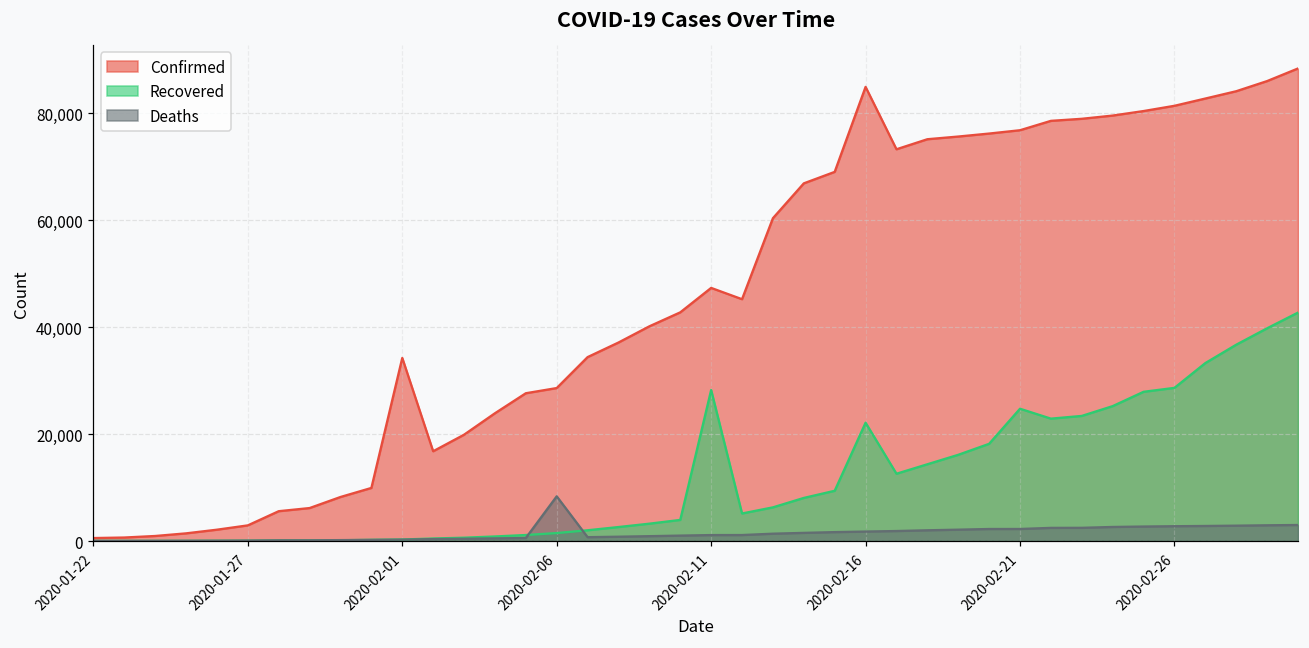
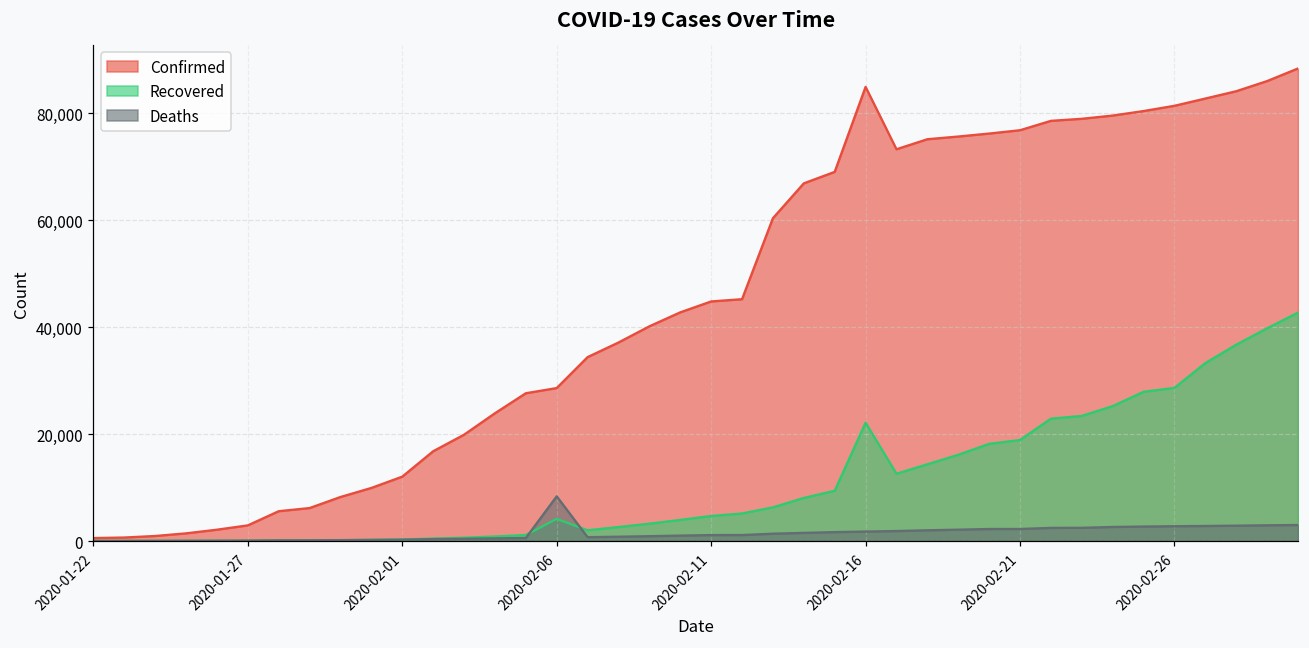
  {
    "Confirmed": {
      "2020-01-22": "1,000",
      "2020-01-27": "3,000",
-     "2020-02-01": "34,000",
+     "2020-02-01": "12,000",
      "2020-02-06": "29,000",
-     "2020-02-11": "47,000",
+     "2020-02-11": "45,000",
      "2020-02-16": "85,000",
      "2020-02-21": "77,000",
      "2020-02-26": "81,000"
    },
    "Recovered": {
-     "2020-02-06": "1,000",
-     "2020-02-11": "28,000",
+     "2020-02-06": "4,000",
+     "2020-02-11": "5,000",
      "2020-02-16": "22,000",
-     "2020-02-21": "25,000",
+     "2020-02-21": "19,000",
      "2020-02-26": "29,000"
    },
    "Deaths": {
      "2020-02-06": "8,000",
      "2020-02-11": "1,000",
      "2020-02-16": "2,000",
      "2020-02-21": "2,000",
      "2020-02-26": "3,000"
    }
  }
